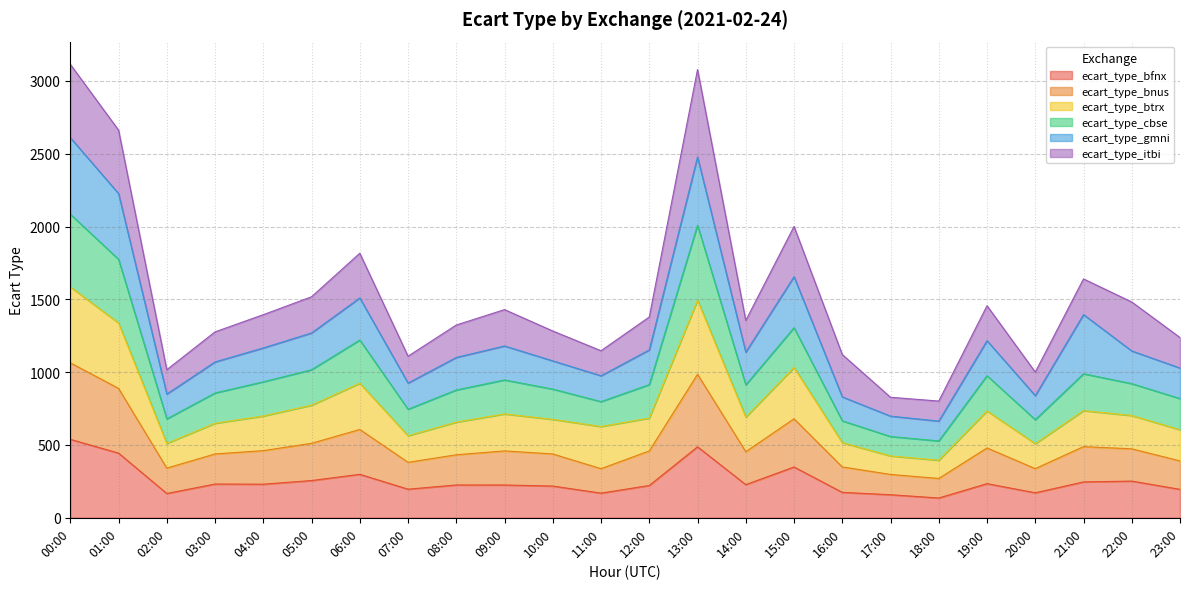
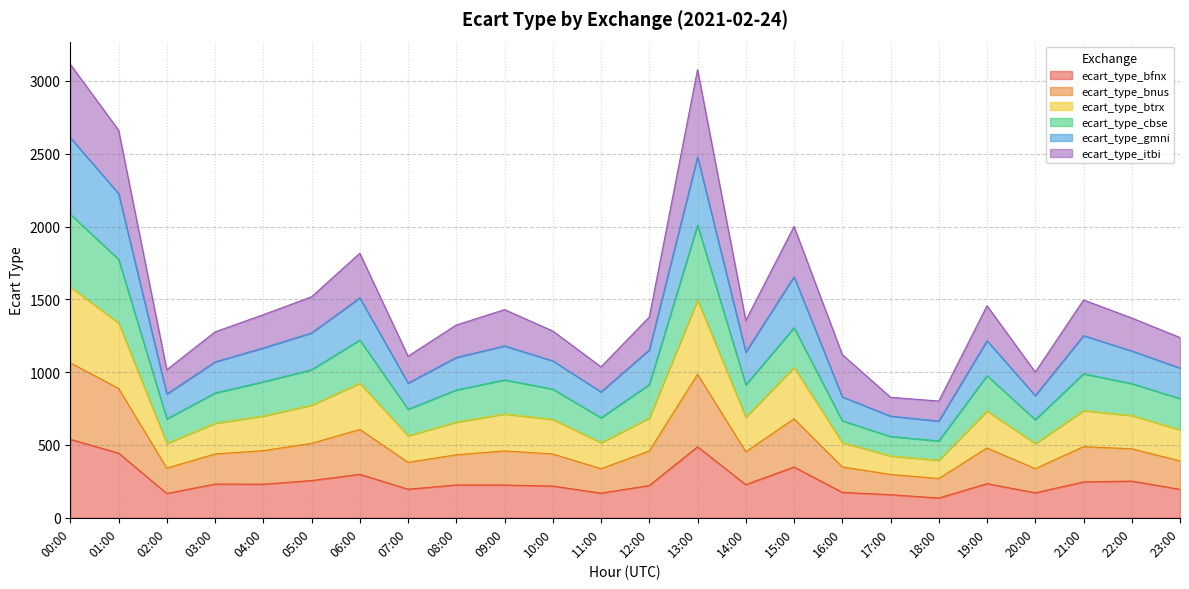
  {
    "ecart_type_btrx": {
      "00:00": 520,
      "01:00": 450,
      "02:00": 170,
      "03:00": 210,
      "04:00": 240,
      "05:00": 260,
      "06:00": 320,
      "07:00": 180,
      "08:00": 220,
      "09:00": 250,
      "10:00": 240,
-     "11:00": 290,
+     "11:00": 180,
      "12:00": 230,
      "13:00": 510,
      "14:00": 240,
      "15:00": 350,
      "16:00": 170,
      "17:00": 130,
      "18:00": 130,
      "19:00": 250,
      "20:00": 170,
      "21:00": 250,
      "22:00": 230,
      "23:00": 210
    },
    "ecart_type_cbse": {
      "00:00": 500,
      "01:00": 440,
      "02:00": 170,
      "03:00": 210,
      "04:00": 230,
      "05:00": 240,
      "06:00": 300,
      "07:00": 180,
      "08:00": 220,
      "09:00": 230,
      "10:00": 210,
      "11:00": 170,
      "12:00": 230,
      "13:00": 510,
      "14:00": 220,
      "15:00": 270,
      "16:00": 150,
      "17:00": 130,
      "18:00": 130,
      "19:00": 240,
      "20:00": 160,
      "21:00": 250,
      "22:00": 220,
      "23:00": 210
    },
    "ecart_type_gmni": {
      "00:00": 530,
      "01:00": 450,
      "02:00": 170,
      "03:00": 210,
      "04:00": 230,
      "05:00": 250,
      "06:00": 290,
      "07:00": 180,
      "08:00": 220,
      "09:00": 230,
      "10:00": 190,
      "11:00": 180,
      "12:00": 240,
      "13:00": 470,
      "14:00": 220,
      "15:00": 350,
      "16:00": 160,
      "17:00": 140,
      "18:00": 140,
      "19:00": 240,
      "20:00": 160,
-     "21:00": 410,
+     "21:00": 260,
      "22:00": 220,
      "23:00": 210
    },
    "ecart_type_itbi": {
      "00:00": 500,
      "01:00": 440,
      "02:00": 170,
      "03:00": 210,
      "04:00": 230,
      "05:00": 250,
      "06:00": 310,
      "07:00": 180,
      "08:00": 220,
      "09:00": 250,
      "10:00": 210,
      "11:00": 170,
      "12:00": 230,
      "13:00": 600,
      "14:00": 220,
      "15:00": 340,
      "16:00": 290,
      "17:00": 130,
      "18:00": 140,
      "19:00": 240,
      "20:00": 160,
      "21:00": 250,
-     "22:00": 340,
+     "22:00": 230,
      "23:00": 210
    }
  }
